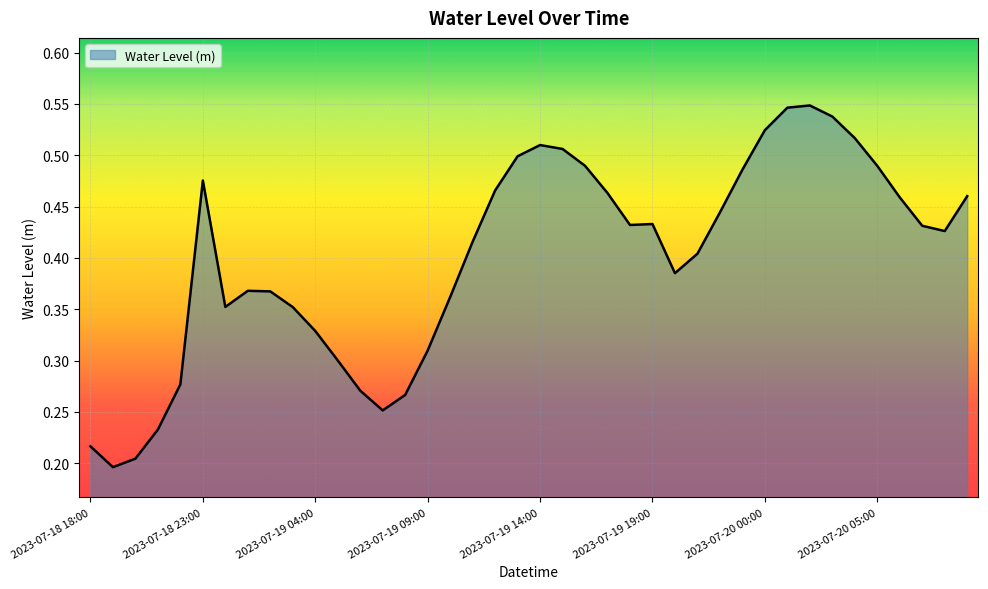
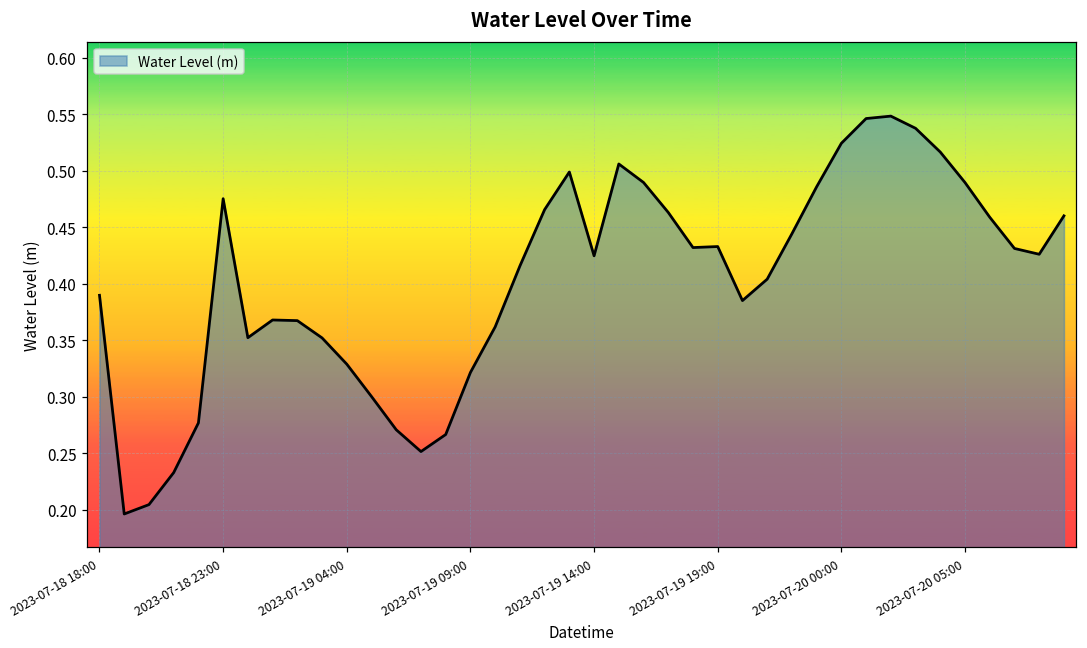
  {
-   "2023-07-18 18:00": 0.216,
+   "2023-07-18 18:00": 0.390,
    "2023-07-18 23:00": 0.475,
    "2023-07-19 04:00": 0.329,
-   "2023-07-19 09:00": 0.310,
-   "2023-07-19 14:00": 0.510,
+   "2023-07-19 09:00": 0.321,
+   "2023-07-19 14:00": 0.425,
    "2023-07-19 19:00": 0.433,
    "2023-07-20 00:00": 0.524,
    "2023-07-20 05:00": 0.490
  }
